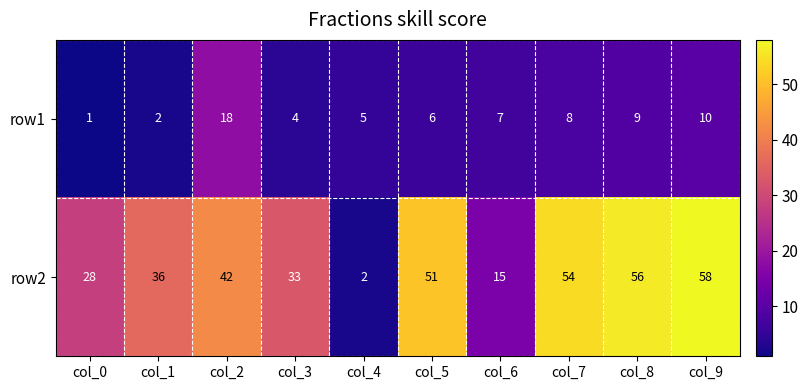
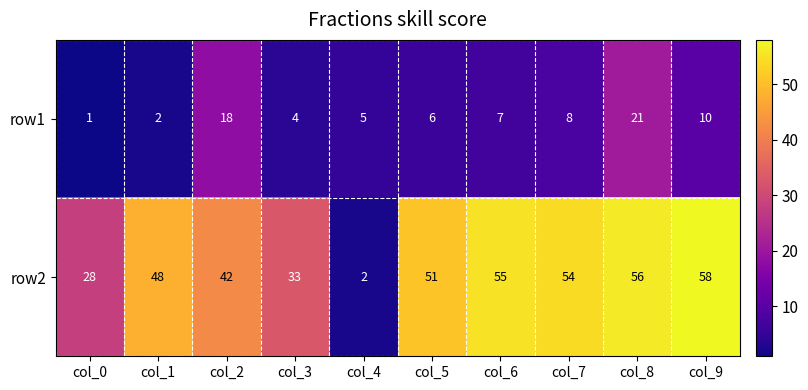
  {
    "row1": {
      "col_0": 1,
      "col_1": 2,
      "col_2": 18,
      "col_3": 4,
      "col_4": 5,
      "col_5": 6,
      "col_6": 7,
      "col_7": 8,
-     "col_8": 9,
+     "col_8": 21,
      "col_9": 10
    },
    "row2": {
      "col_0": 28,
-     "col_1": 36,
+     "col_1": 48,
      "col_2": 42,
      "col_3": 33,
      "col_4": 2,
      "col_5": 51,
-     "col_6": 15,
+     "col_6": 55,
      "col_7": 54,
      "col_8": 56,
      "col_9": 58
    }
  }
